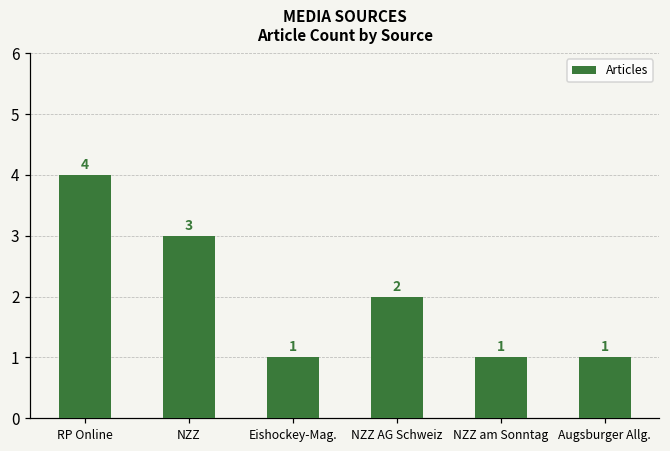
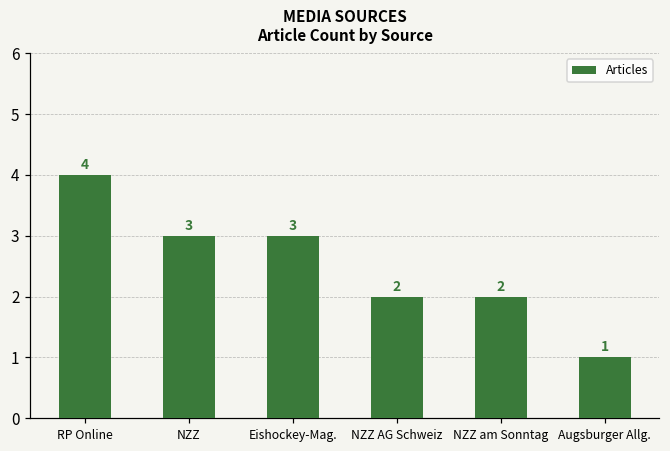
  {
    "RP Online": 4,
    "NZZ": 3,
-   "Eishockey-Mag.": 1,
+   "Eishockey-Mag.": 3,
    "NZZ AG Schweiz": 2,
-   "NZZ am Sonntag": 1,
+   "NZZ am Sonntag": 2,
    "Augsburger Allg.": 1
  }
